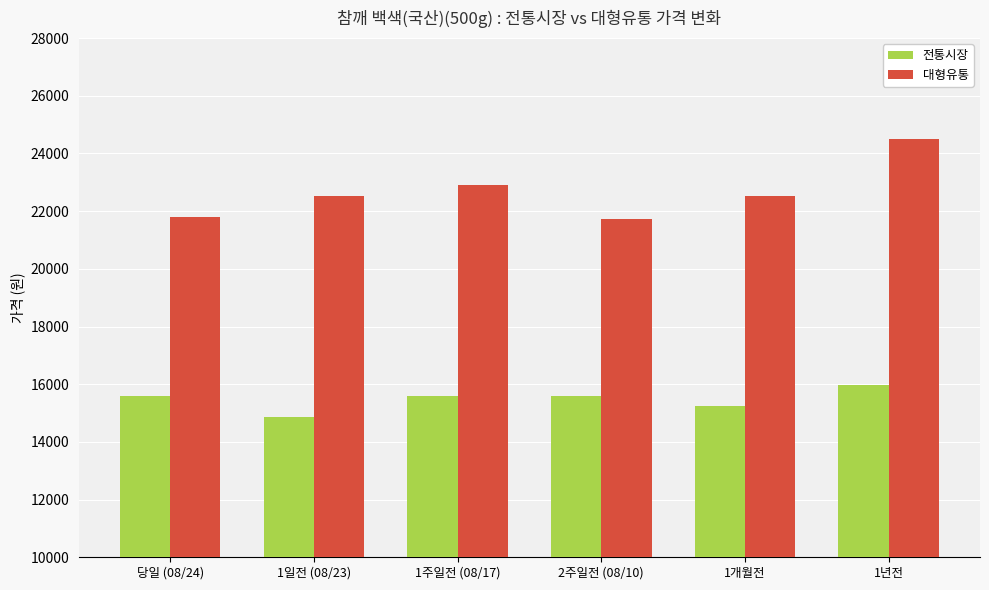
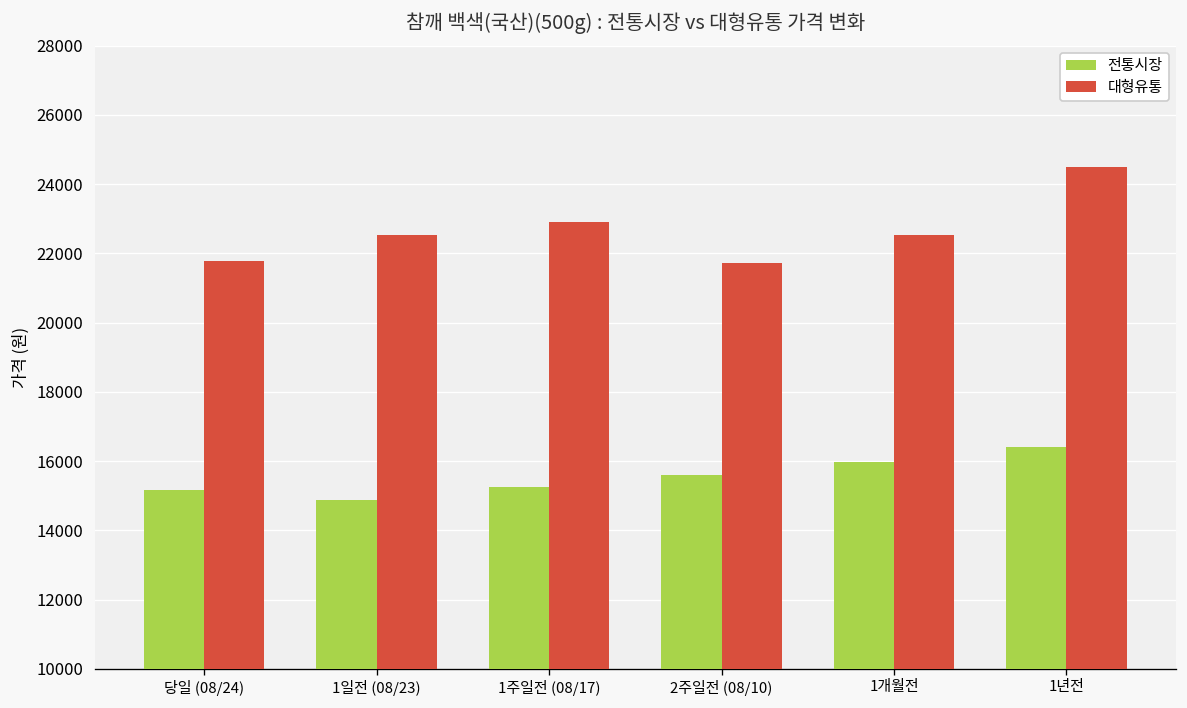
  {
    "전통시장": {
-     "당일 (08/24)": 15600,
+     "당일 (08/24)": 15200,
      "1일전 (08/23)": 14900,
-     "1주일전 (08/17)": 15600,
+     "1주일전 (08/17)": 15200,
      "2주일전 (08/10)": 15600,
-     "1개월전": 15200,
-     "1년전": 16000
+     "1개월전": 16000,
+     "1년전": 16400
    },
    "대형유통": {
      "당일 (08/24)": 21800,
      "1일전 (08/23)": 22500,
      "1주일전 (08/17)": 22900,
      "2주일전 (08/10)": 21700,
      "1개월전": 22500,
      "1년전": 24500
    }
  }
